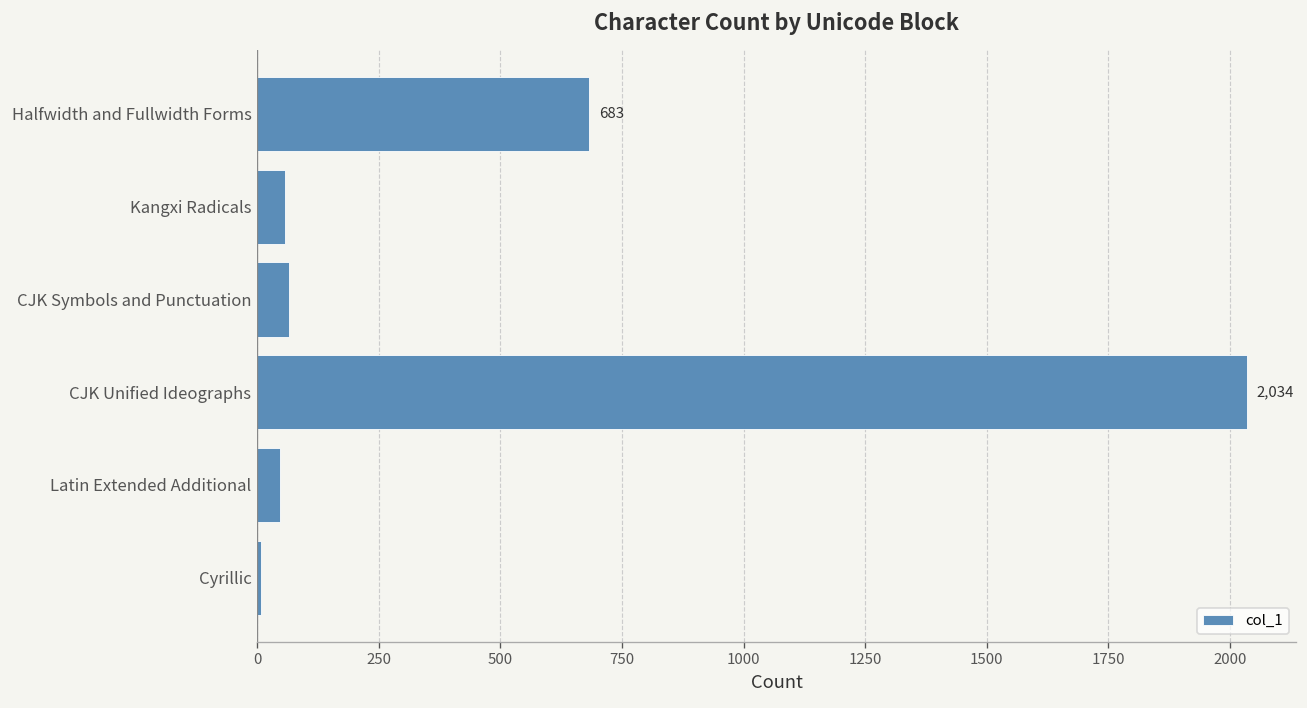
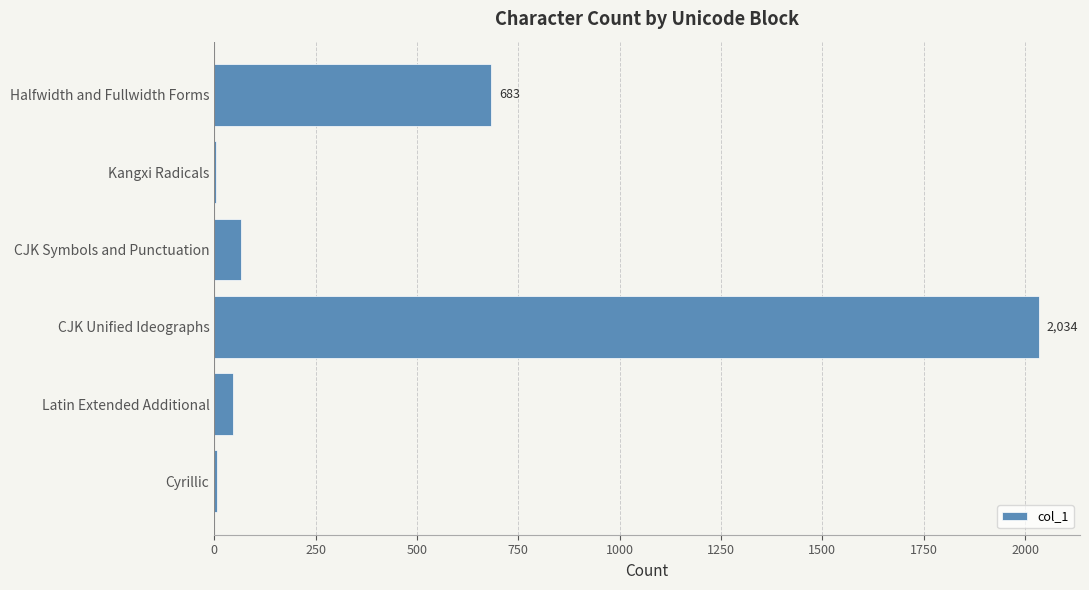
  {
-   "Kangxi Radicals": 60,
+   "Kangxi Radicals": 0,
    "CJK Symbols and Punctuation": 70,
    "Latin Extended Additional": 50,
    "Cyrillic": 10
  }
